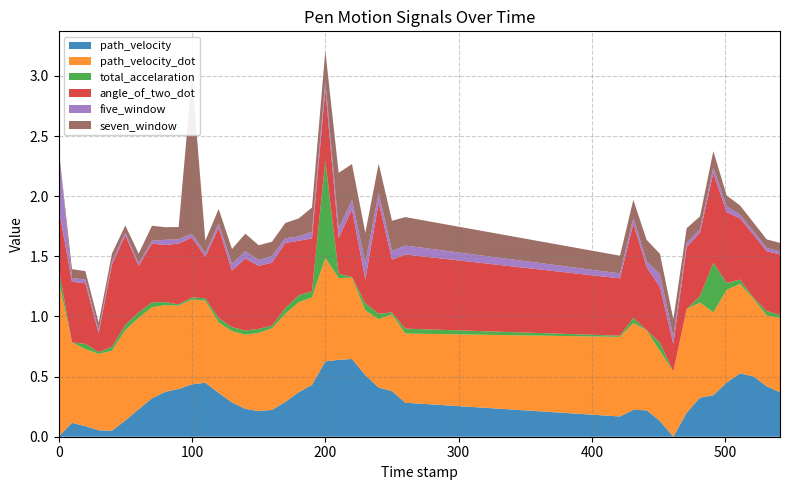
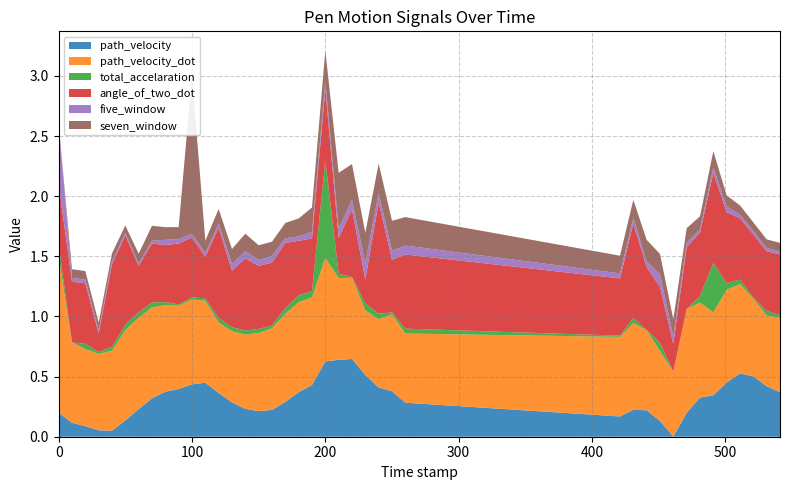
  {
    "path_velocity": {
-     "0": 0.0,
+     "0": 0.2,
      "100": 0.44,
      "200": 0.63
    },
    "path_velocity_dot": {
      "0": 1.3,
      "200": 0.86
    },
    "total_accelaration": {
      "0": 0.1,
      "200": 0.8
    },
    "angle_of_two_dot": {
      "0": 0.5,
      "100": 0.5,
      "200": 0.6
    },
    "five_window": {
      "100": 0.03,
      "200": 0.07
    },
    "seven_window": {
      "200": 0.25
    }
  }
